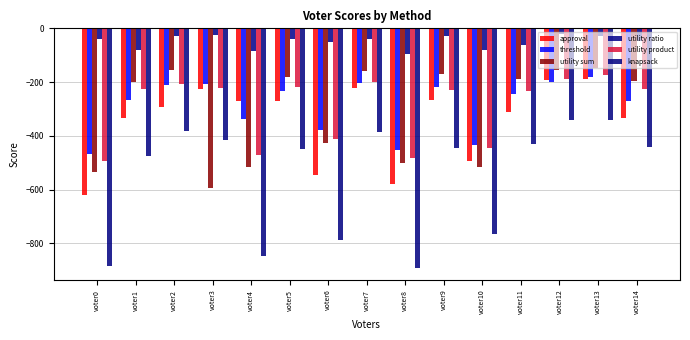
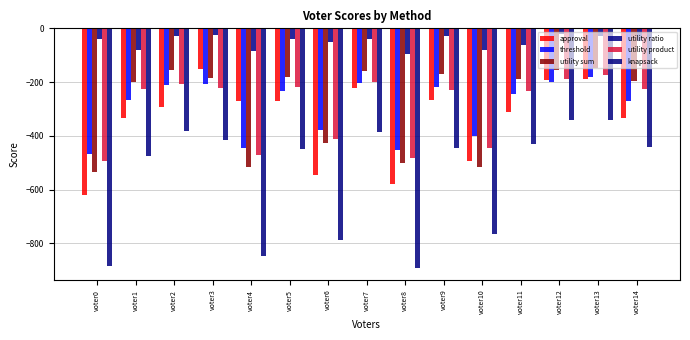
  {
    "approval": {
      "voter0": -620,
      "voter1": -340,
      "voter2": -290,
-     "voter3": -230,
+     "voter3": -150,
      "voter4": -270,
      "voter5": -270,
      "voter6": -550,
      "voter7": -220,
      "voter8": -580,
      "voter9": -270,
      "voter10": -500,
      "voter11": -310,
      "voter12": -190,
      "voter13": -190,
      "voter14": -330
    },
    "threshold": {
      "voter0": -470,
      "voter1": -270,
      "voter2": -210,
      "voter3": -210,
-     "voter4": -340,
+     "voter4": -450,
      "voter5": -230,
      "voter6": -380,
      "voter7": -210,
      "voter8": -450,
      "voter9": -220,
-     "voter10": -440,
+     "voter10": -400,
      "voter11": -250,
      "voter12": -200,
      "voter13": -180,
      "voter14": -270
    },
    "utility sum": {
      "voter0": -530,
      "voter1": -200,
      "voter2": -160,
-     "voter3": -600,
+     "voter3": -180,
      "voter4": -520,
      "voter5": -180,
      "voter6": -430,
      "voter7": -160,
      "voter8": -500,
      "voter9": -170,
      "voter10": -520,
      "voter11": -190,
      "voter12": -160,
      "voter13": -150,
      "voter14": -200
    },
    "utility product": {
      "voter0": -490,
      "voter1": -230,
      "voter2": -210,
      "voter3": -220,
      "voter4": -470,
      "voter5": -220,
      "voter6": -410,
      "voter7": -200,
      "voter8": -480,
      "voter9": -230,
      "voter10": -450,
      "voter11": -230,
      "voter12": -190,
      "voter13": -170,
      "voter14": -230
    }
  }
